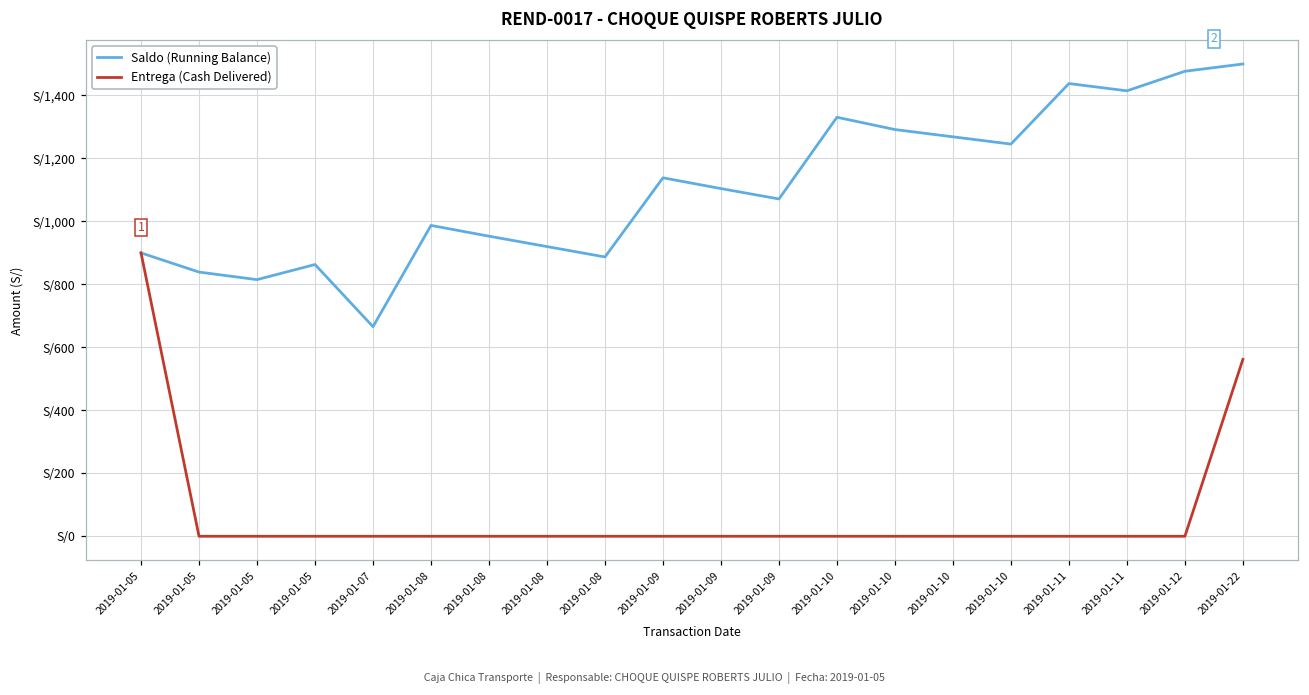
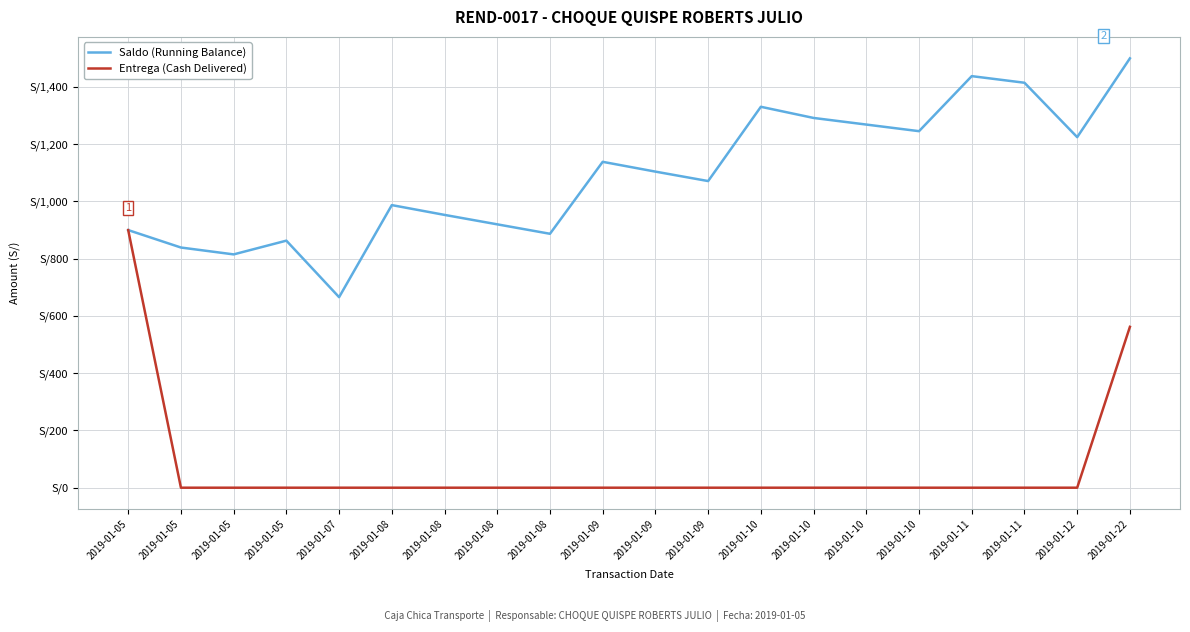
  {
    "Saldo (Running Balance)": {
      "2019-01-07": "S/670",
-     "2019-01-12": "S/1,480",
+     "2019-01-12": "S/1,220",
      "2019-01-22": "S/1,500"
    },
    "Entrega (Cash Delivered)": {
      "2019-01-07": "S/0",
      "2019-01-12": "S/0",
      "2019-01-22": "S/560"
    }
  }
